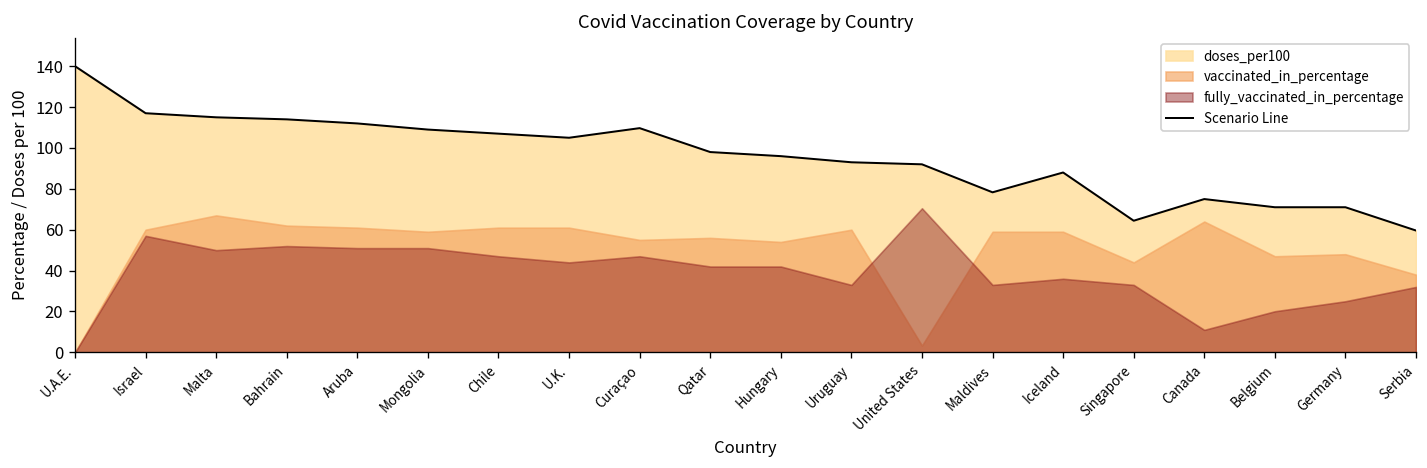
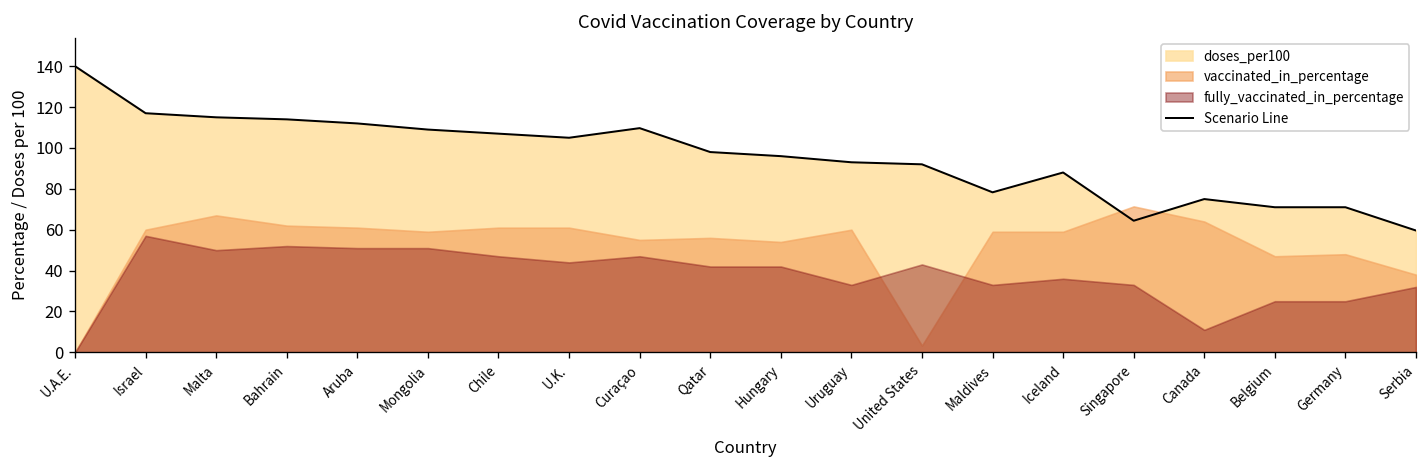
  {
    "doses_per100": {
      "U.A.E.": 140,
      "Israel": 117,
      "Malta": 115,
      "Bahrain": 114,
      "Aruba": 112,
      "Mongolia": 109,
      "Chile": 107,
      "U.K.": 105,
      "Curaçao": 110,
      "Qatar": 98,
      "Hungary": 96,
      "Uruguay": 93,
      "United States": 92,
      "Maldives": 78,
      "Iceland": 88,
      "Singapore": 64,
      "Canada": 75,
      "Belgium": 71,
      "Germany": 71,
      "Serbia": 60
    },
    "vaccinated_in_percentage": {
      "Israel": 60,
      "Malta": 67,
      "Bahrain": 62,
      "Aruba": 61,
      "Mongolia": 59,
      "Chile": 61,
      "U.K.": 61,
      "Curaçao": 55,
      "Qatar": 56,
      "Hungary": 54,
      "Uruguay": 60,
      "United States": 3,
      "Maldives": 59,
      "Iceland": 59,
-     "Singapore": 44,
+     "Singapore": 71,
      "Canada": 64,
      "Belgium": 47,
      "Germany": 48,
      "Serbia": 38
    },
    "fully_vaccinated_in_percentage": {
      "Israel": 57,
      "Malta": 50,
      "Bahrain": 52,
      "Aruba": 51,
      "Mongolia": 51,
      "Chile": 47,
      "U.K.": 44,
      "Curaçao": 47,
      "Qatar": 42,
      "Hungary": 42,
      "Uruguay": 33,
-     "United States": 71,
+     "United States": 43,
      "Maldives": 33,
      "Iceland": 36,
      "Singapore": 33,
      "Canada": 11,
-     "Belgium": 20,
+     "Belgium": 25,
      "Germany": 25,
      "Serbia": 32
    }
  }
